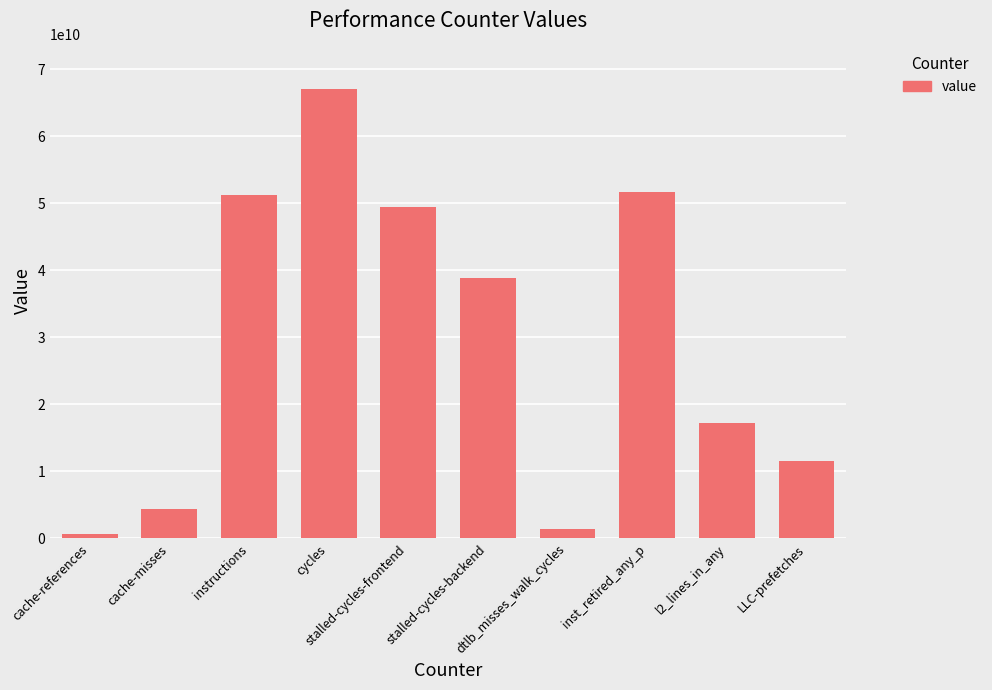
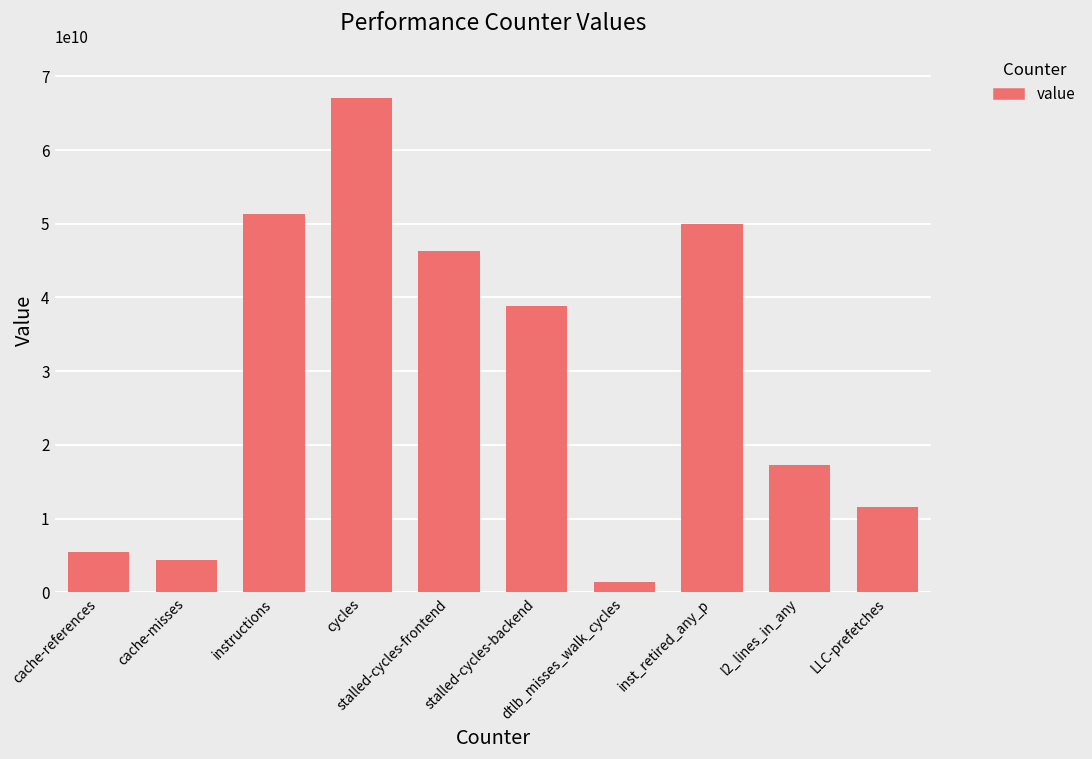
  {
-   "cache-references": 1000000000,
+   "cache-references": 6000000000,
    "cache-misses": 4000000000,
    "instructions": 51000000000,
    "cycles": 67000000000,
-   "stalled-cycles-frontend": 49000000000,
+   "stalled-cycles-frontend": 46000000000,
    "stalled-cycles-backend": 39000000000,
    "dtlb_misses_walk_cycles": 1000000000,
-   "inst_retired_any_p": 52000000000,
+   "inst_retired_any_p": 50000000000,
    "l2_lines_in_any": 17000000000,
    "LLC-prefetches": 12000000000
  }
